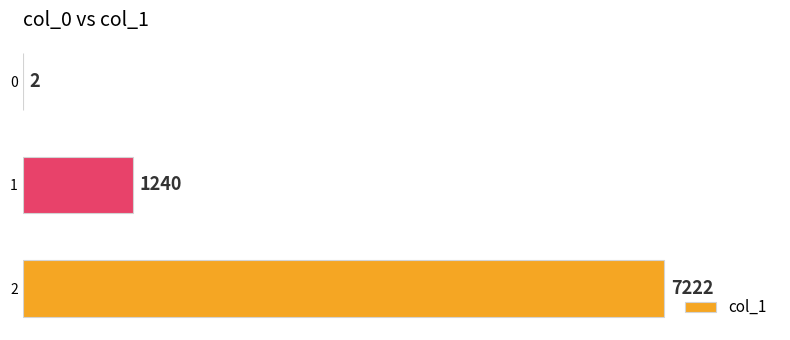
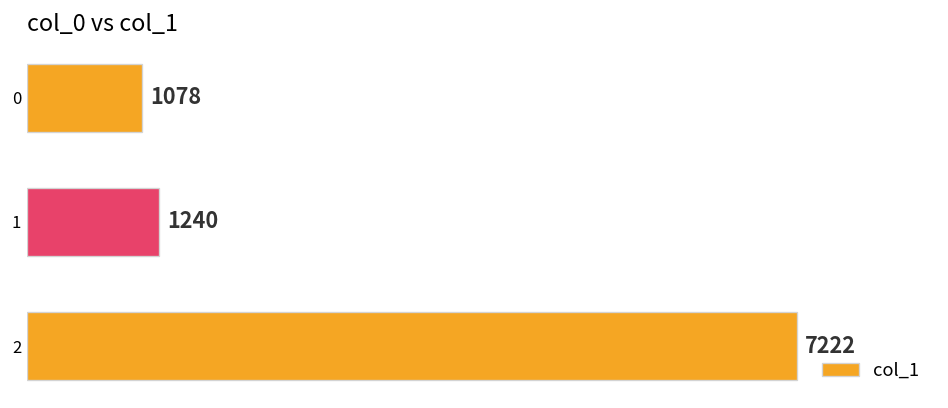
  {
-   "0": 2,
+   "0": 1078,
    "1": 1240,
    "2": 7222
  }
